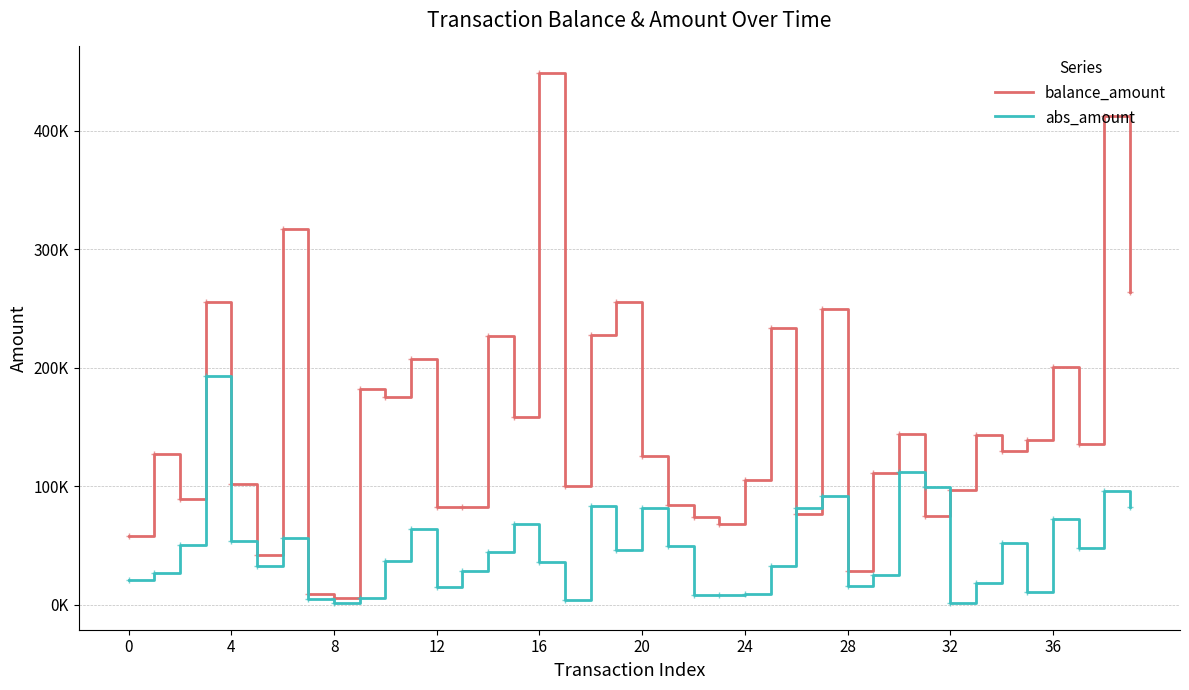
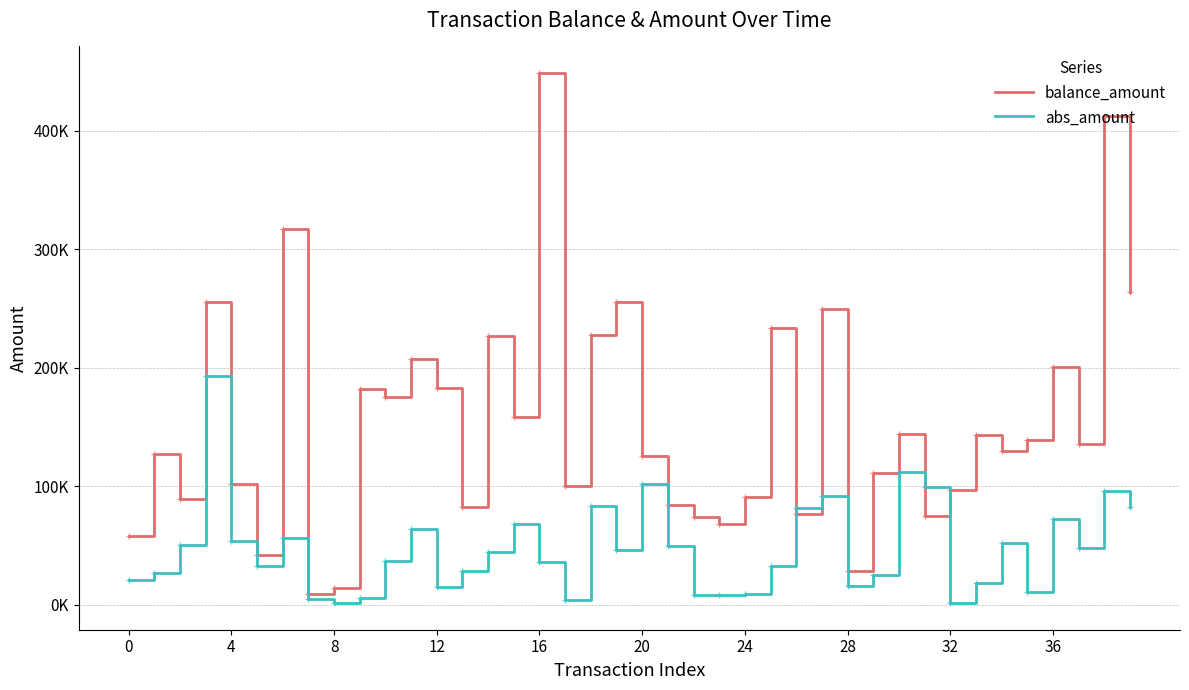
  {
    "balance_amount": {
      "0": 58000,
      "4": 102000,
-     "8": 6000,
-     "12": 82000,
+     "8": 14000,
+     "12": 183000,
      "16": 449000,
      "20": 125000,
-     "24": 105000,
+     "24": 91000,
      "28": 29000,
      "32": 97000,
      "36": 201000
    },
    "abs_amount": {
      "0": 21000,
      "4": 54000,
      "8": 1000,
      "12": 15000,
      "16": 36000,
-     "20": 82000,
+     "20": 102000,
      "24": 9000,
      "28": 16000,
      "32": 2000,
      "36": 72000
    }
  }
